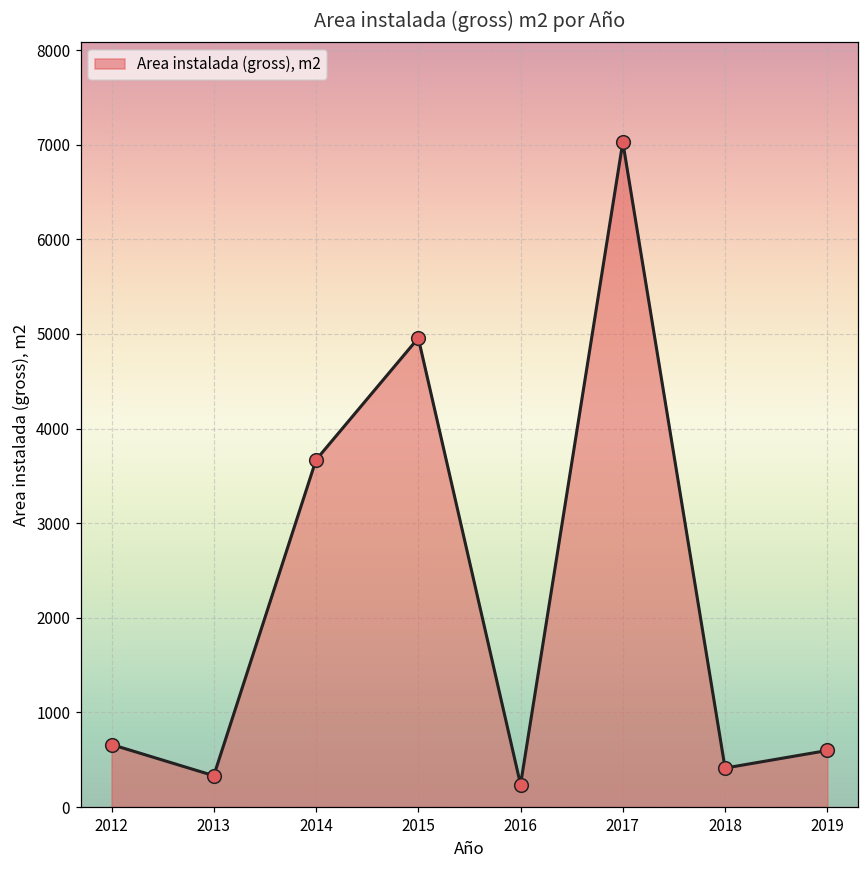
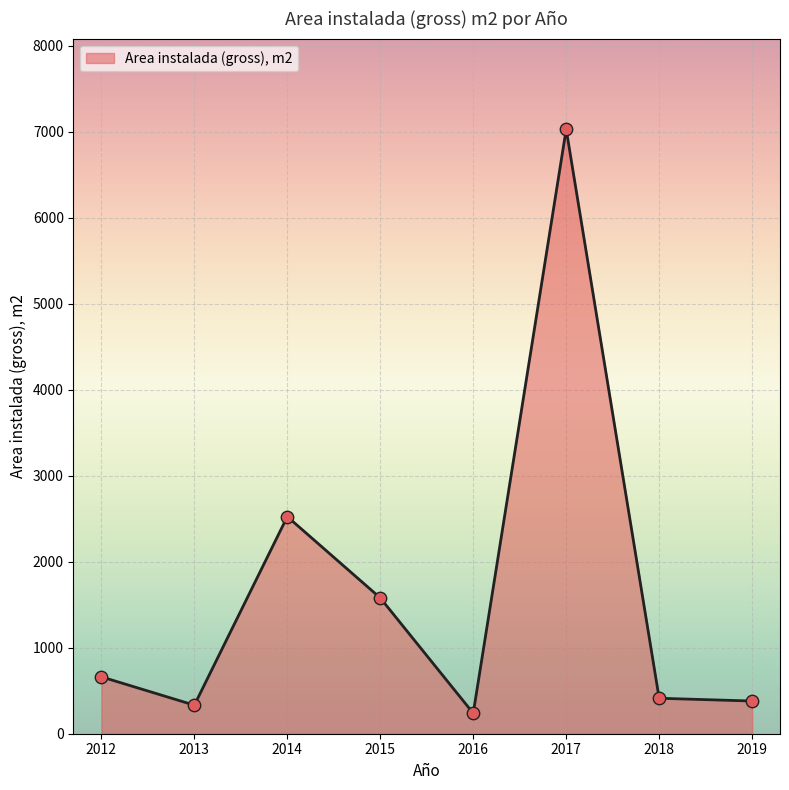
  {
    "2012": 700,
    "2013": 300,
-   "2014": 3700,
-   "2015": 5000,
+   "2014": 2500,
+   "2015": 1600,
    "2016": 200,
    "2017": 7000,
    "2018": 400,
-   "2019": 600
+   "2019": 400
  }
